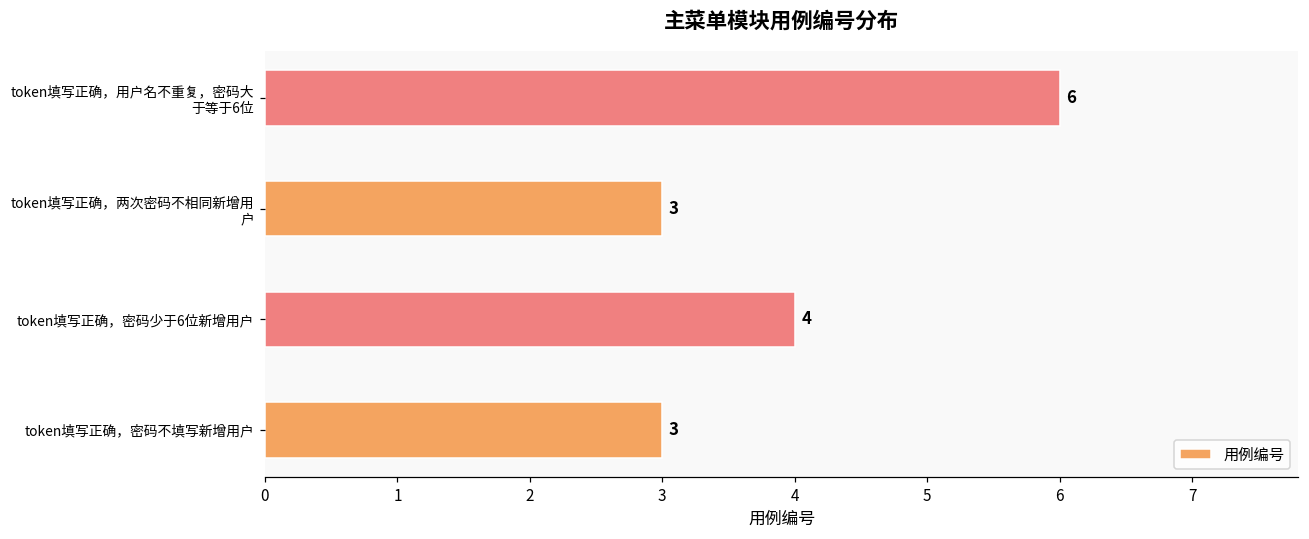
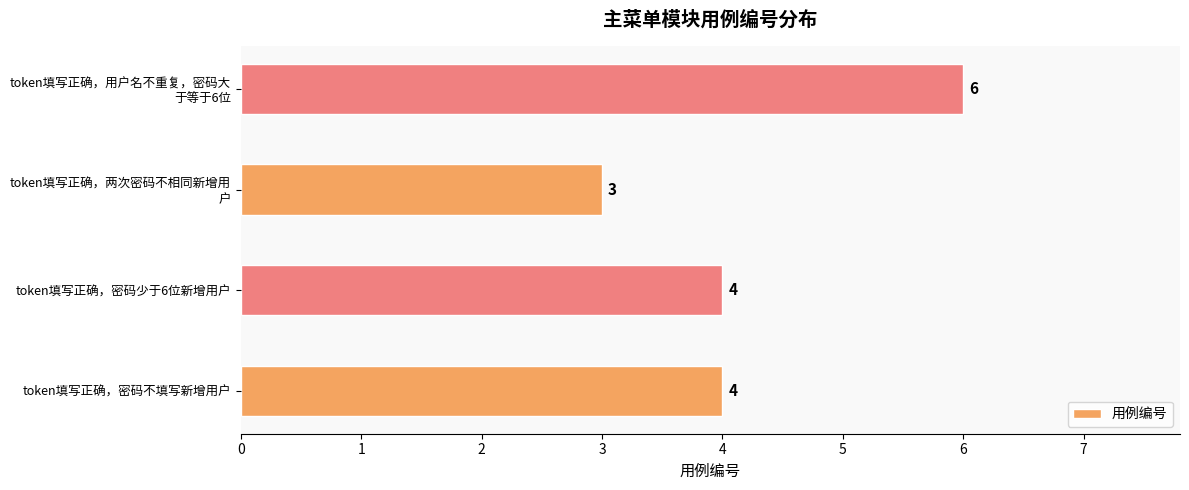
  {
    "token填写正确，用户名不重复，密码大 于等于6位": 6,
    "token填写正确，两次密码不相同新增用 户": 3,
    "token填写正确，密码少于6位新增用户": 4,
-   "token填写正确，密码不填写新增用户": 3
+   "token填写正确，密码不填写新增用户": 4
  }
